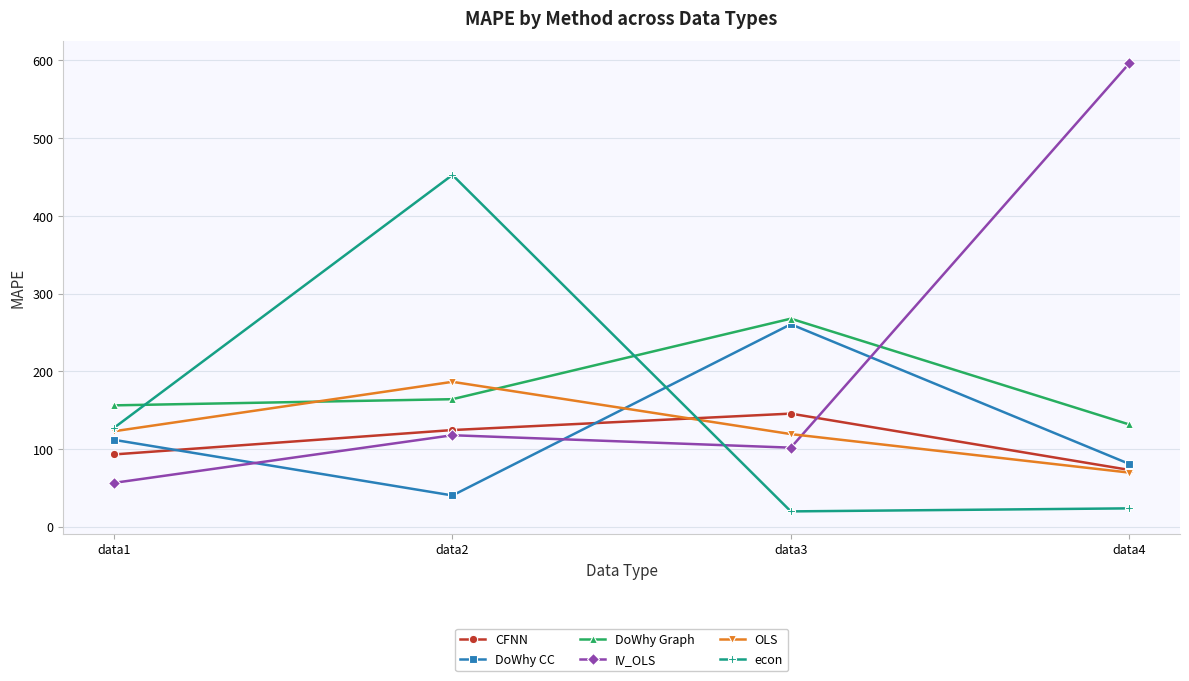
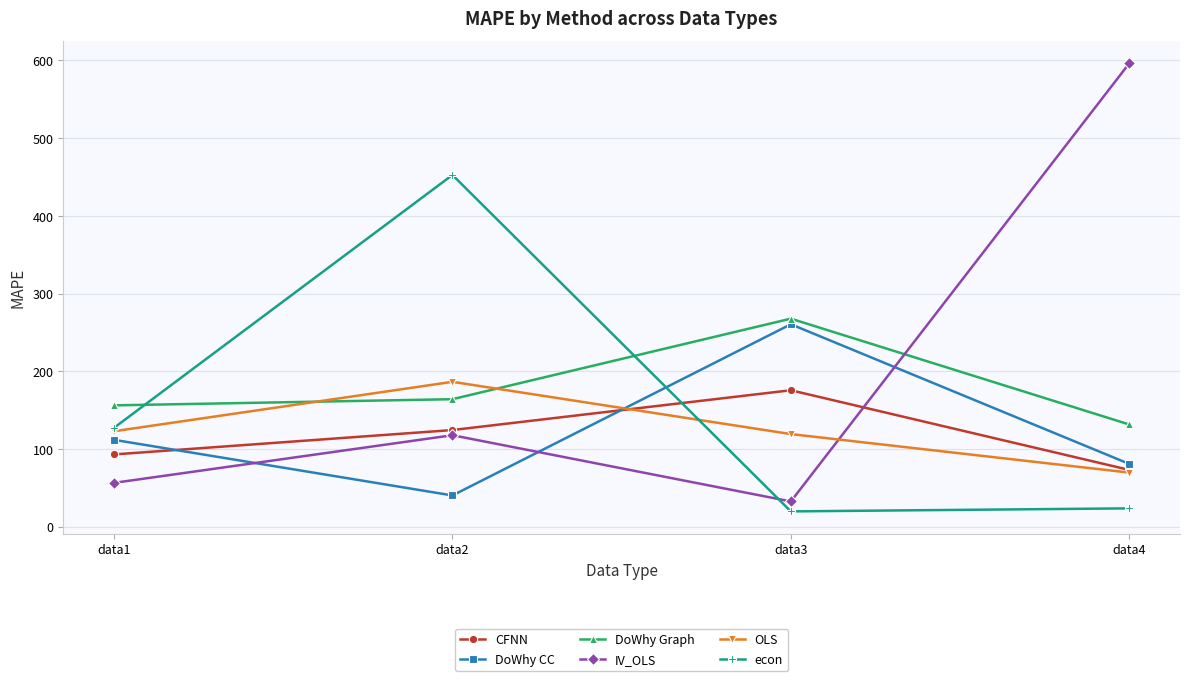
  {
    "CFNN": {
      "data1": 90,
      "data2": 120,
-     "data3": 150,
+     "data3": 180,
      "data4": 70
    },
    "DoWhy CC": {
      "data1": 110,
      "data2": 40,
      "data3": 260,
      "data4": 80
    },
    "IV_OLS": {
      "data1": 60,
      "data2": 120,
-     "data3": 100,
+     "data3": 30,
      "data4": 600
    },
    "OLS": {
      "data1": 120,
      "data2": 190,
      "data3": 120,
      "data4": 70
    }
  }
